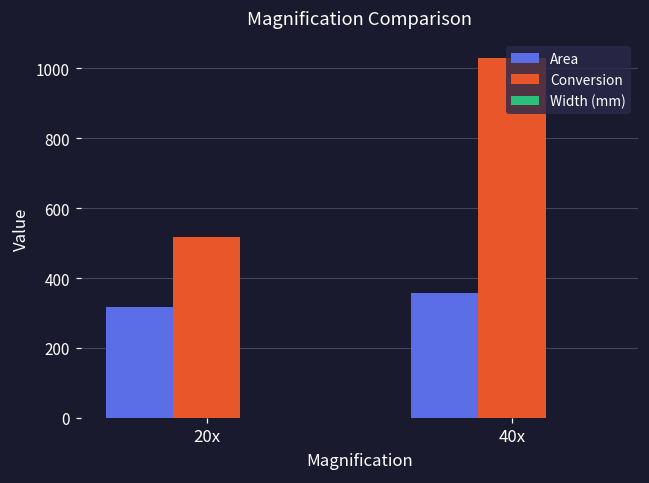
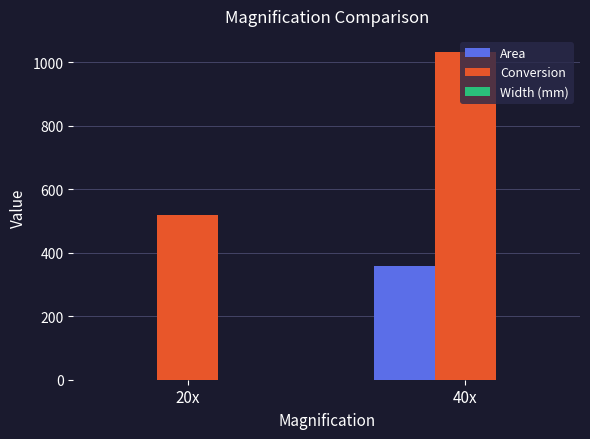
  {
    "Area": {
-     "20x": 320,
+     "20x": 0,
      "40x": 360
    },
    "Conversion": {
      "20x": 520
    }
  }
